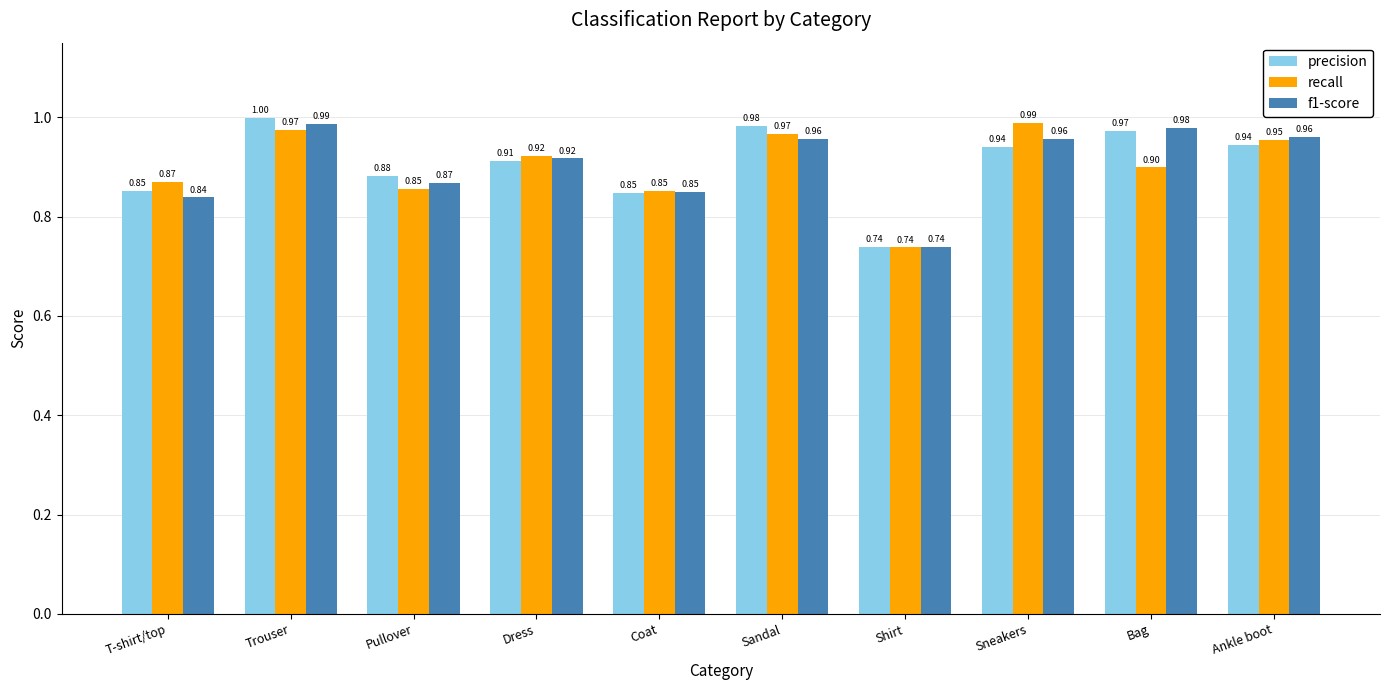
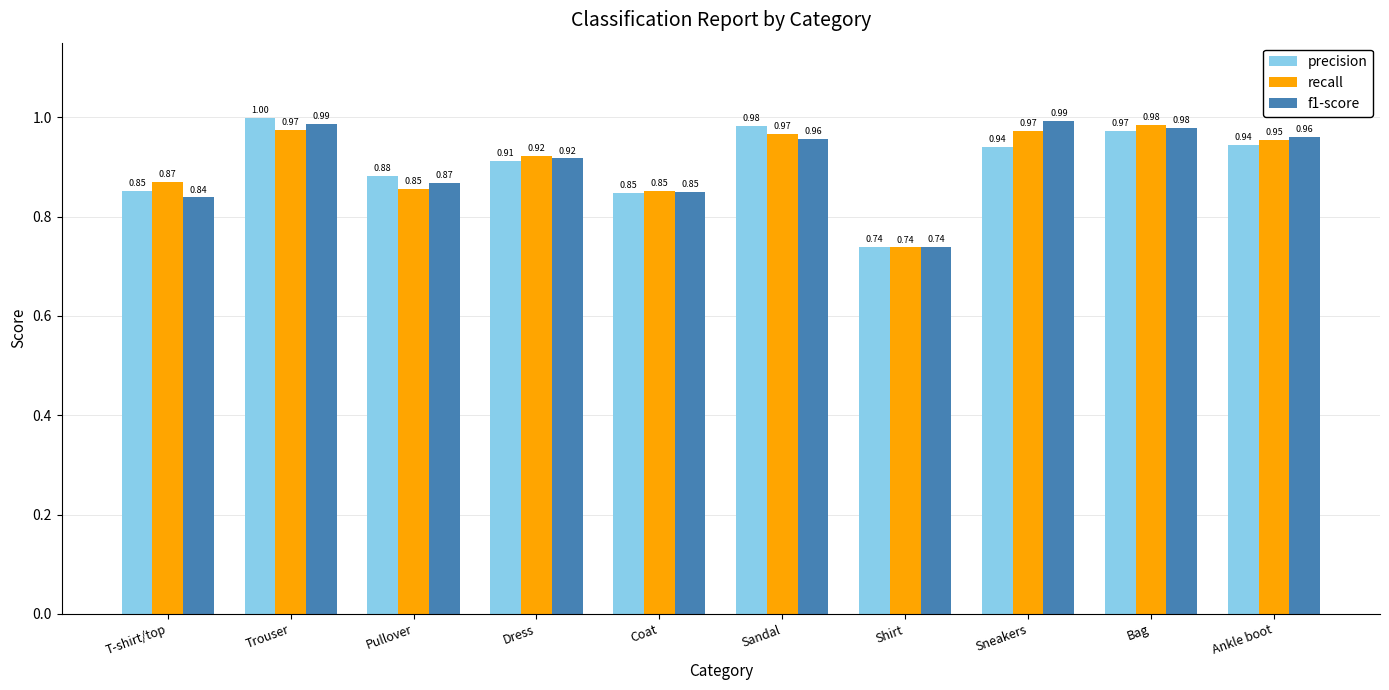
  {
    "precision": {
      "T-shirt/top": 0.85,
      "Trouser": 1.00,
      "Pullover": 0.88,
      "Dress": 0.91,
      "Coat": 0.85,
      "Sandal": 0.98,
      "Shirt": 0.74,
      "Sneakers": 0.94,
      "Bag": 0.97,
      "Ankle boot": 0.94
    },
    "recall": {
      "T-shirt/top": 0.87,
      "Trouser": 0.97,
      "Pullover": 0.85,
      "Dress": 0.92,
      "Coat": 0.85,
      "Sandal": 0.97,
      "Shirt": 0.74,
-     "Sneakers": 0.99,
-     "Bag": 0.90,
+     "Sneakers": 0.97,
+     "Bag": 0.98,
      "Ankle boot": 0.95
    },
    "f1-score": {
      "T-shirt/top": 0.84,
      "Trouser": 0.99,
      "Pullover": 0.87,
      "Dress": 0.92,
      "Coat": 0.85,
      "Sandal": 0.96,
      "Shirt": 0.74,
-     "Sneakers": 0.96,
+     "Sneakers": 0.99,
      "Bag": 0.98,
      "Ankle boot": 0.96
    }
  }
